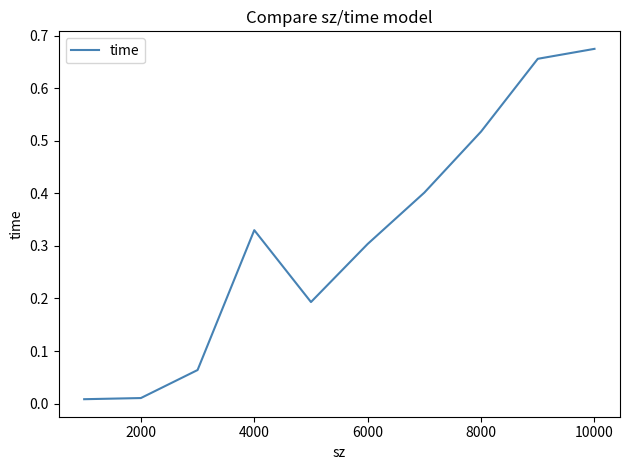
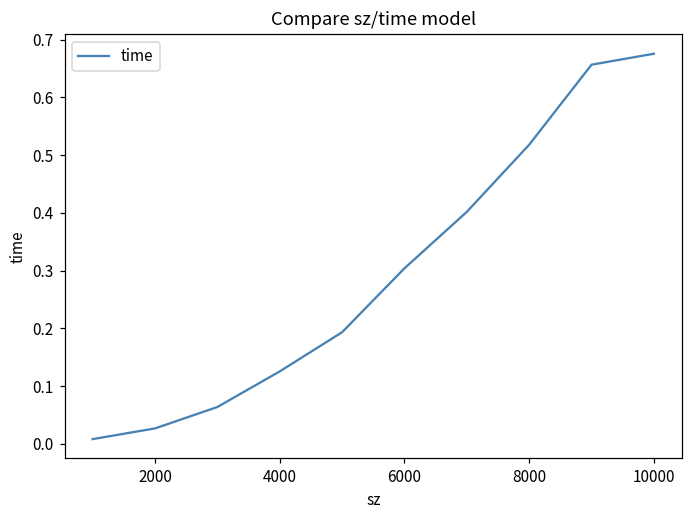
  {
-   "2000": 0.01,
-   "4000": 0.33,
+   "2000": 0.03,
+   "4000": 0.13,
    "6000": 0.30,
    "8000": 0.52,
    "10000": 0.68
  }
